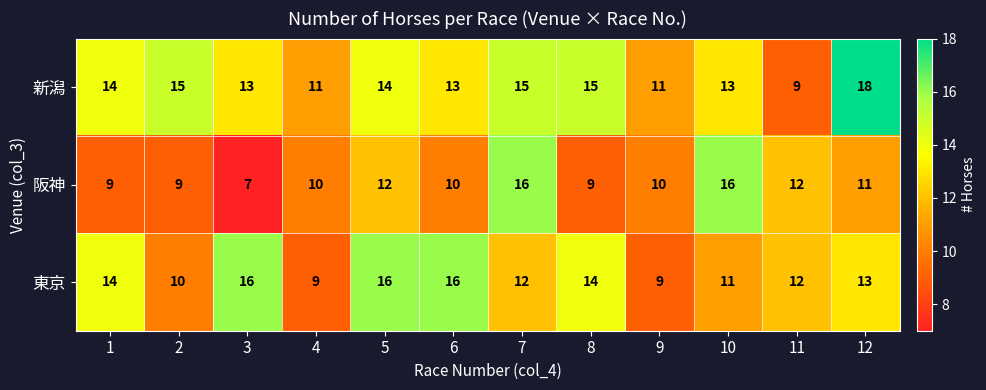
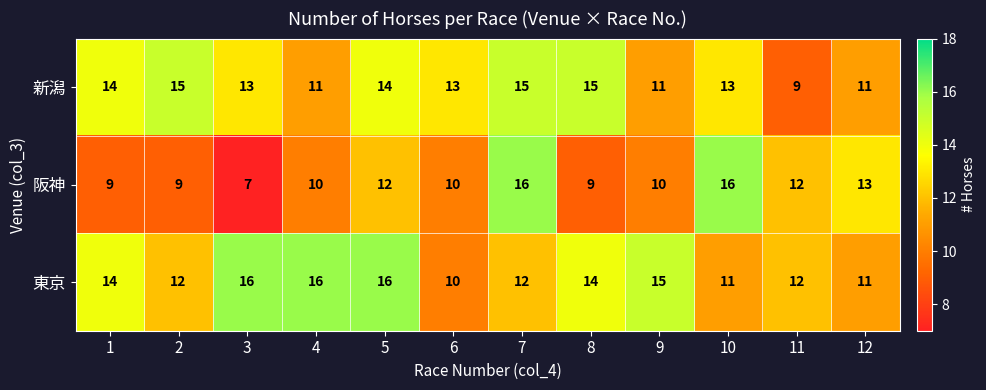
  {
    "新潟": {
      "1": 14,
      "2": 15,
      "3": 13,
      "4": 11,
      "5": 14,
      "6": 13,
      "7": 15,
      "8": 15,
      "9": 11,
      "10": 13,
      "11": 9,
-     "12": 18
+     "12": 11
    },
    "阪神": {
      "1": 9,
      "2": 9,
      "3": 7,
      "4": 10,
      "5": 12,
      "6": 10,
      "7": 16,
      "8": 9,
      "9": 10,
      "10": 16,
      "11": 12,
-     "12": 11
+     "12": 13
    },
    "東京": {
      "1": 14,
-     "2": 10,
+     "2": 12,
      "3": 16,
-     "4": 9,
+     "4": 16,
      "5": 16,
-     "6": 16,
+     "6": 10,
      "7": 12,
      "8": 14,
-     "9": 9,
+     "9": 15,
      "10": 11,
      "11": 12,
-     "12": 13
+     "12": 11
    }
  }
